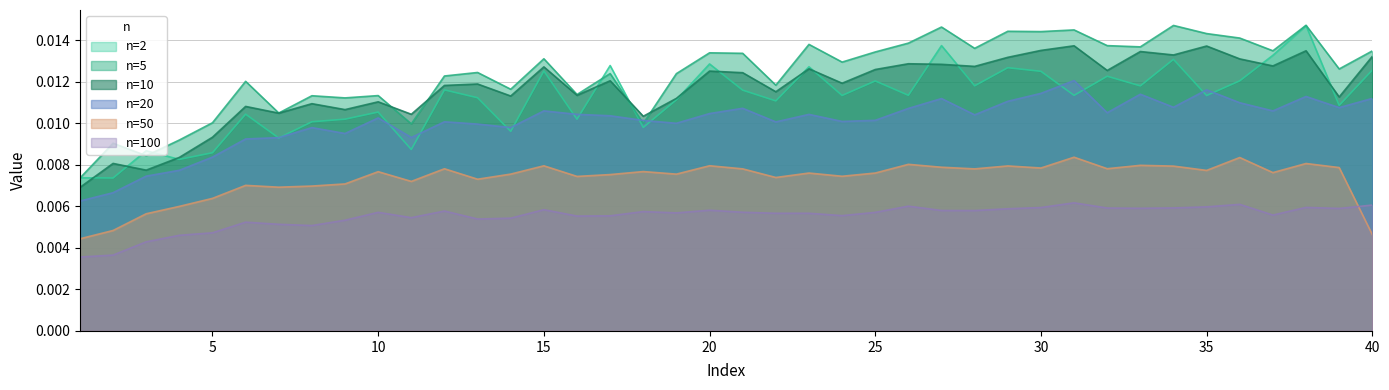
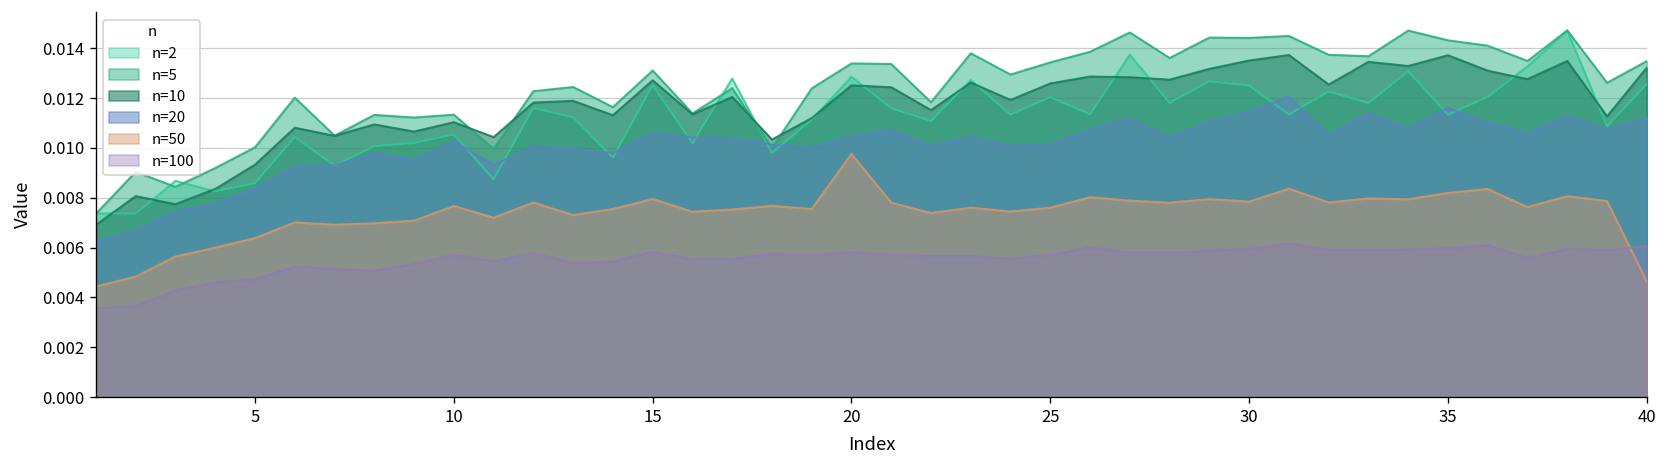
  {
    "n=50": {
      "5": 0.0064,
      "10": 0.0077,
      "15": 0.0080,
-     "20": 0.0080,
+     "20": 0.0098,
      "25": 0.0076,
      "30": 0.0078,
-     "35": 0.0077,
+     "35": 0.0082,
      "40": 0.0046
    }
  }
